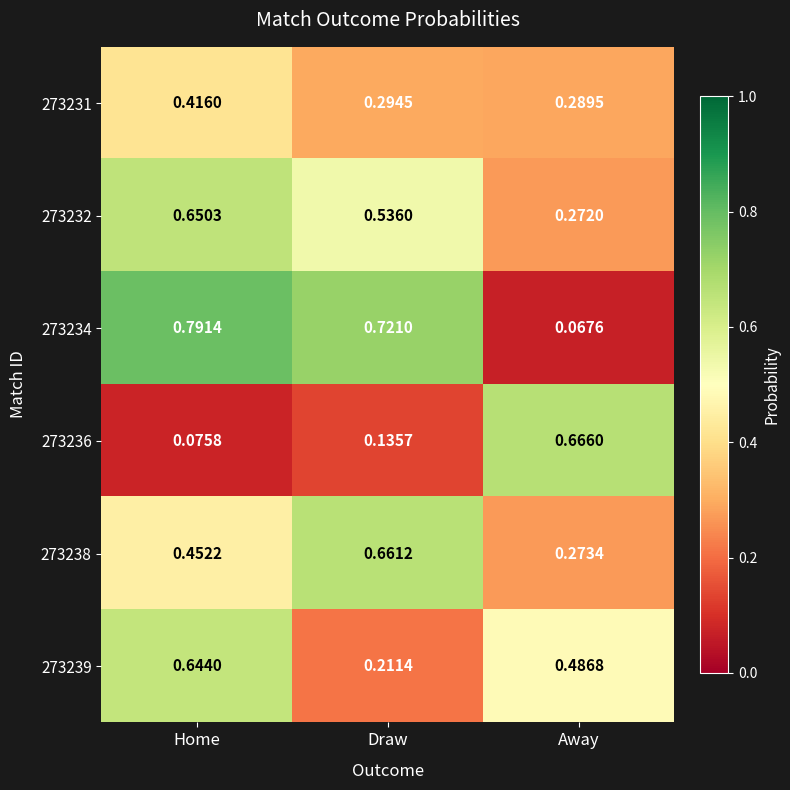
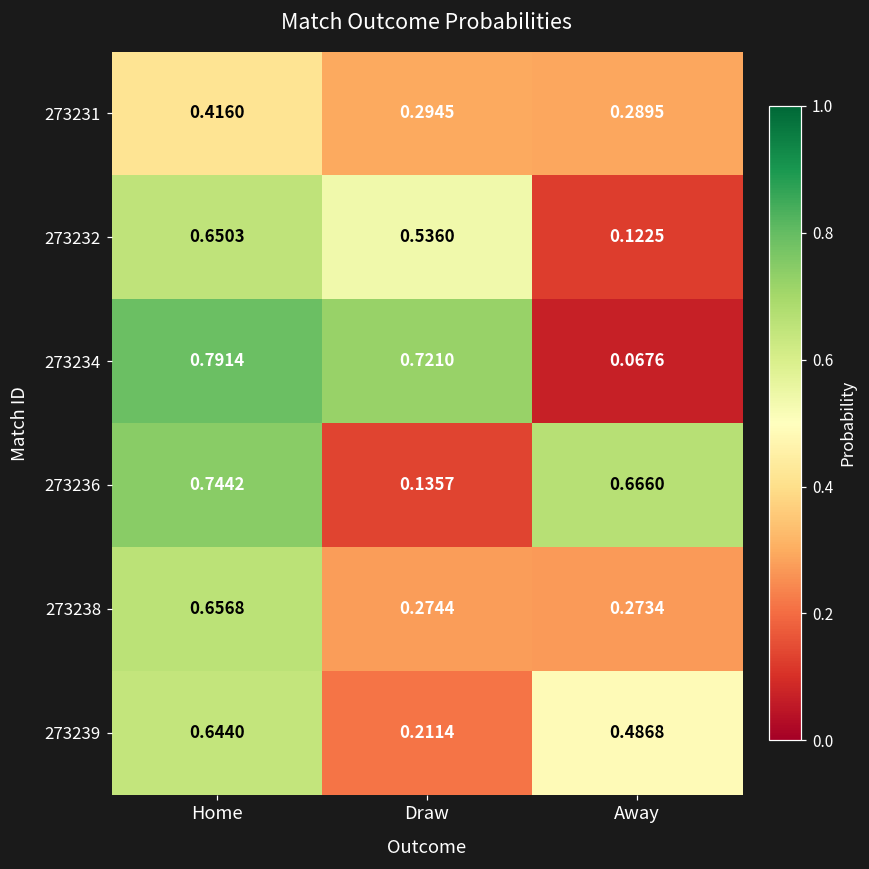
  {
    "273231": {
      "Home": 0.4160,
      "Draw": 0.2945,
      "Away": 0.2895
    },
    "273232": {
      "Home": 0.6503,
      "Draw": 0.5360,
-     "Away": 0.2720
+     "Away": 0.1225
    },
    "273234": {
      "Home": 0.7914,
      "Draw": 0.7210,
      "Away": 0.0676
    },
    "273236": {
-     "Home": 0.0758,
+     "Home": 0.7442,
      "Draw": 0.1357,
      "Away": 0.6660
    },
    "273238": {
-     "Home": 0.4522,
-     "Draw": 0.6612,
+     "Home": 0.6568,
+     "Draw": 0.2744,
      "Away": 0.2734
    },
    "273239": {
      "Home": 0.6440,
      "Draw": 0.2114,
      "Away": 0.4868
    }
  }
